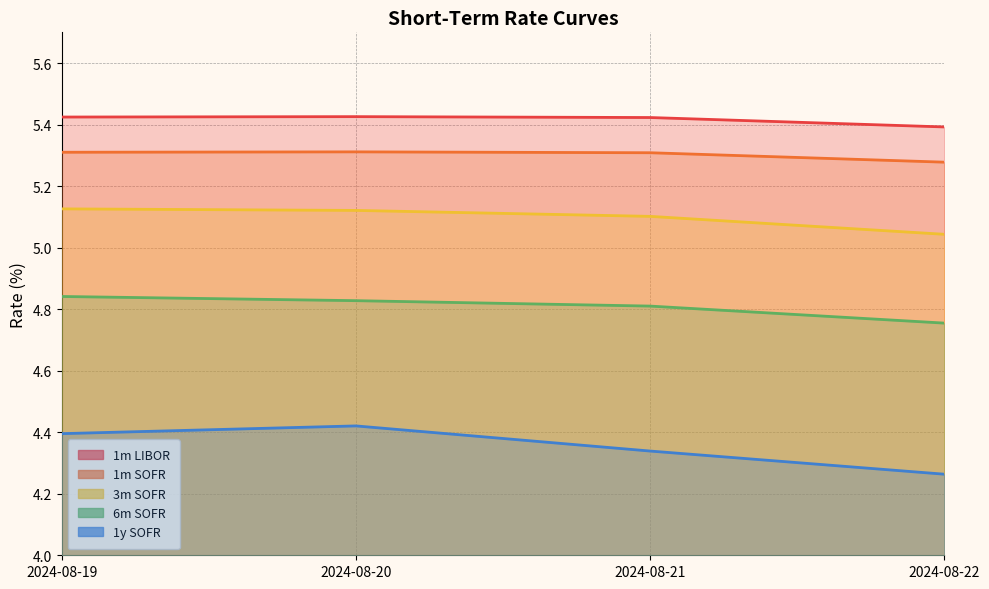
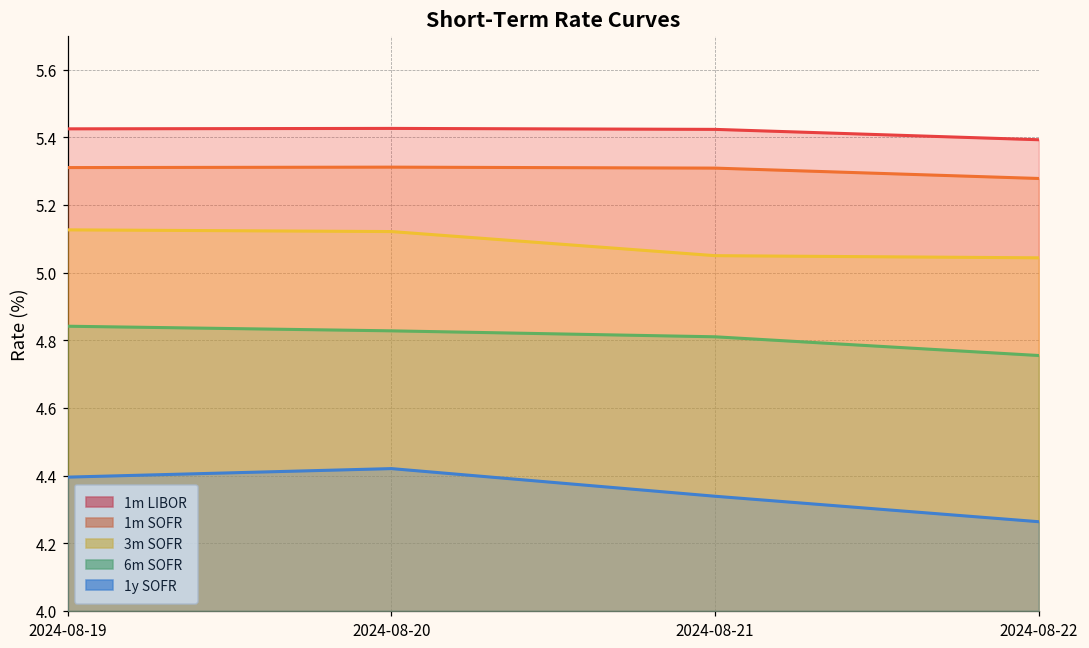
  {
    "3m SOFR": {
      "2024-08-19": 5.13,
      "2024-08-20": 5.12,
-     "2024-08-21": 5.10,
+     "2024-08-21": 5.05,
      "2024-08-22": 5.04
    },
    "6m SOFR": {
      "2024-08-19": 4.84,
      "2024-08-20": 4.83,
      "2024-08-21": 4.81,
      "2024-08-22": 4.75
    },
    "1y SOFR": {
      "2024-08-19": 4.40,
      "2024-08-20": 4.42,
      "2024-08-21": 4.34,
      "2024-08-22": 4.26
    }
  }
